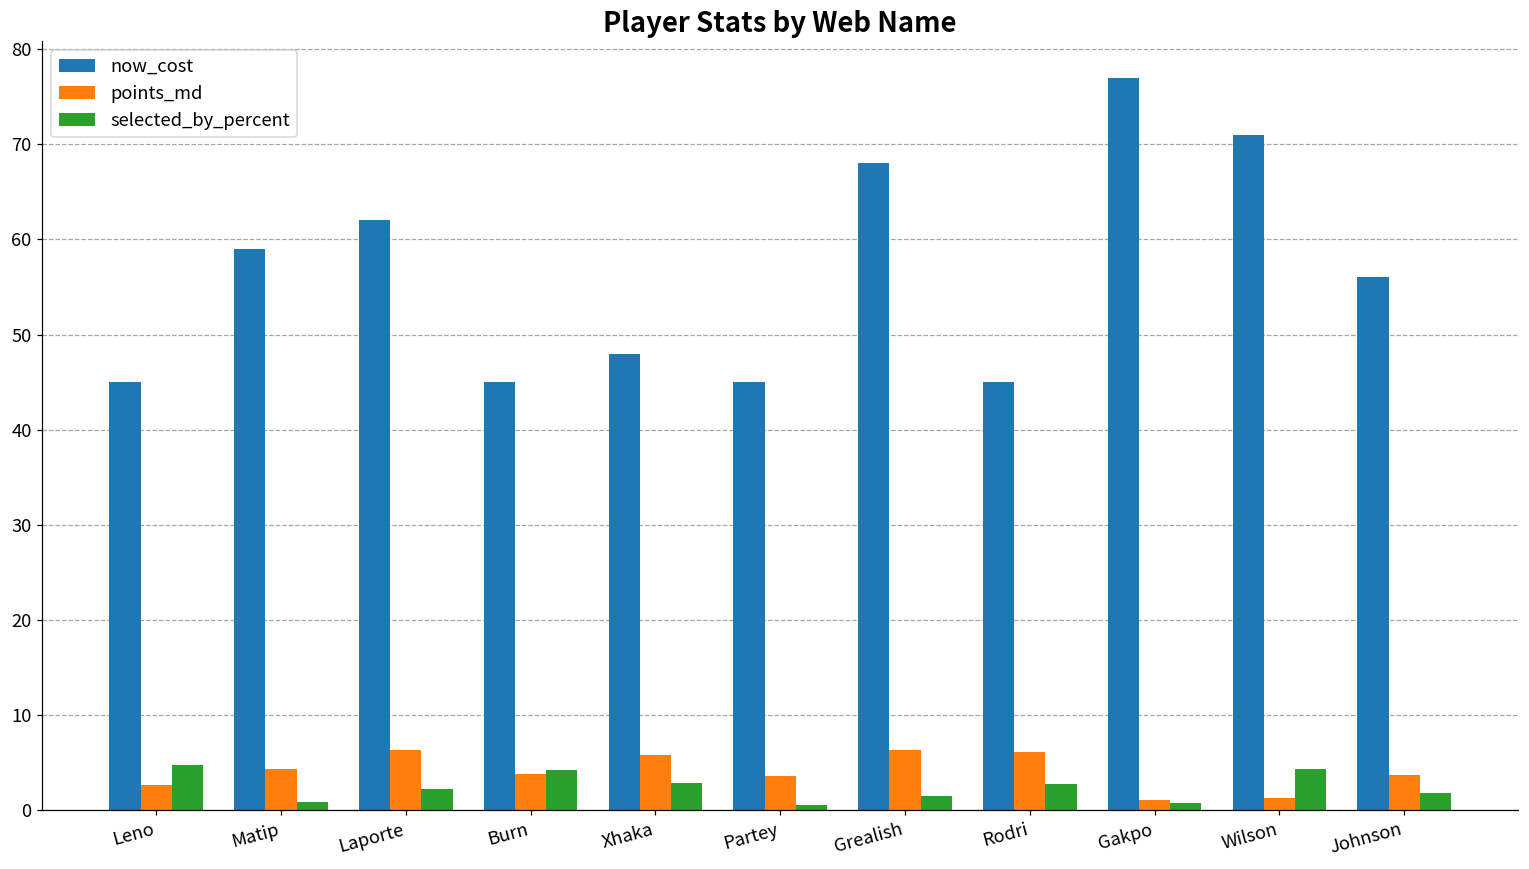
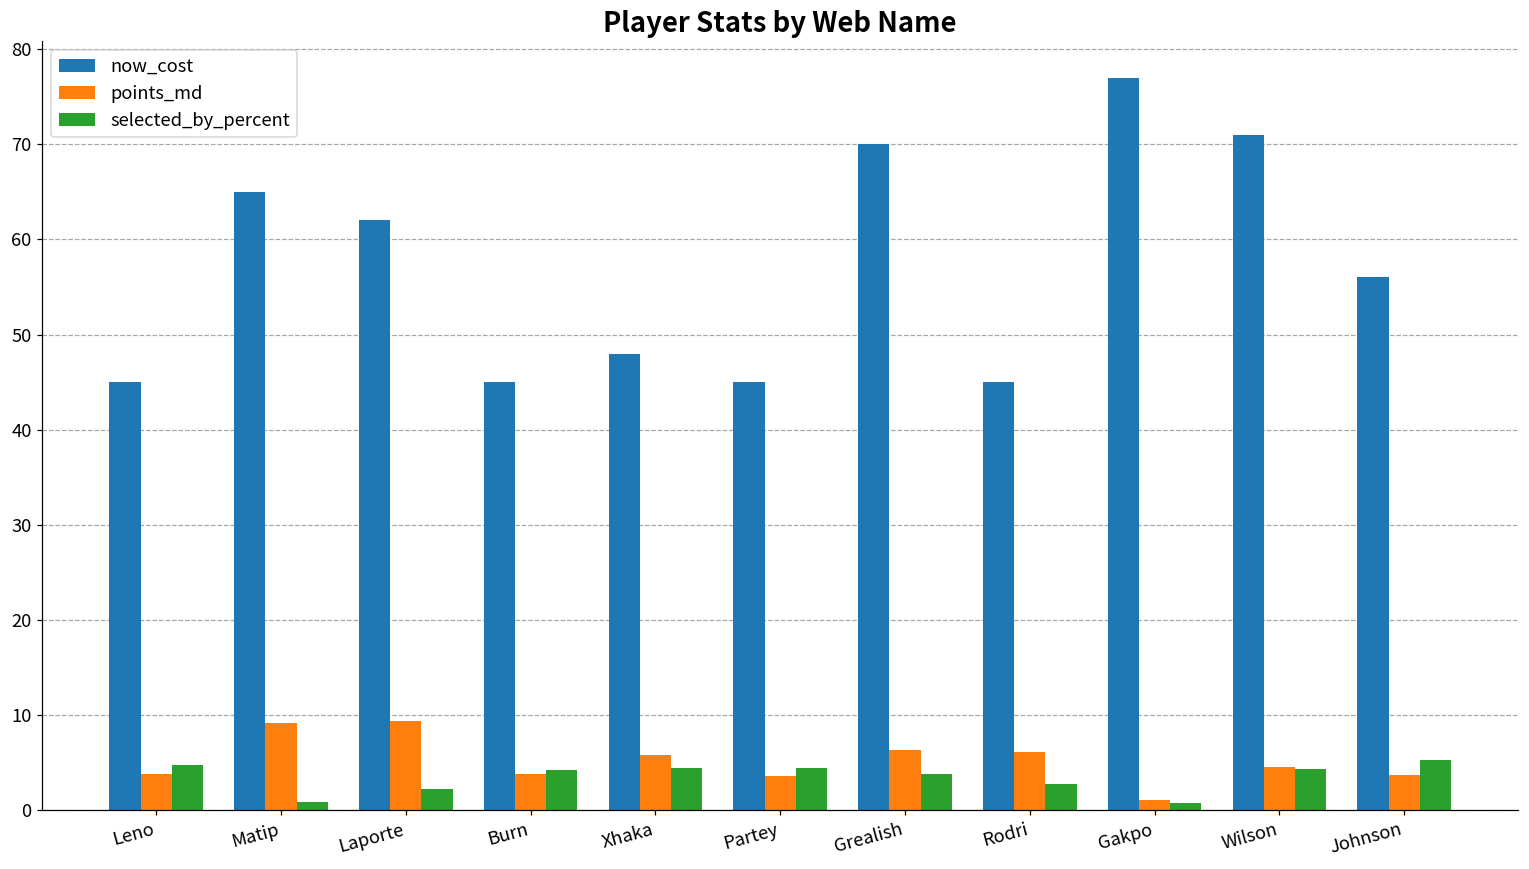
  {
    "now_cost": {
      "Leno": 45,
-     "Matip": 59,
+     "Matip": 65,
      "Laporte": 62,
      "Burn": 45,
      "Xhaka": 48,
      "Partey": 45,
-     "Grealish": 68,
+     "Grealish": 70,
      "Rodri": 45,
      "Gakpo": 77,
      "Wilson": 71,
      "Johnson": 56
    },
    "points_md": {
-     "Leno": 3,
-     "Matip": 4,
-     "Laporte": 6,
+     "Leno": 4,
+     "Matip": 9,
+     "Laporte": 9,
      "Burn": 4,
      "Xhaka": 6,
      "Partey": 4,
      "Grealish": 6,
      "Rodri": 6,
      "Gakpo": 1,
-     "Wilson": 1,
+     "Wilson": 5,
      "Johnson": 4
    },
    "selected_by_percent": {
      "Leno": 5,
      "Matip": 1,
      "Laporte": 2,
      "Burn": 4,
-     "Xhaka": 3,
-     "Partey": 1,
-     "Grealish": 2,
+     "Xhaka": 4,
+     "Partey": 4,
+     "Grealish": 4,
      "Rodri": 3,
      "Gakpo": 1,
      "Wilson": 4,
-     "Johnson": 2
+     "Johnson": 5
    }
  }
